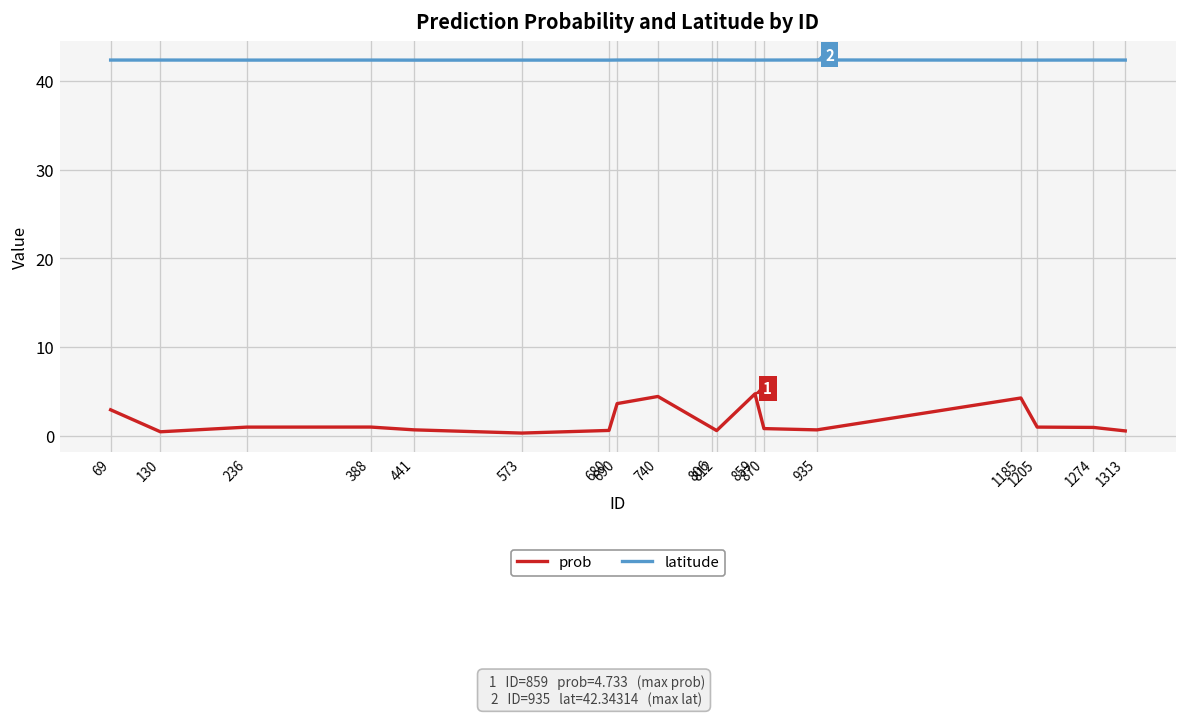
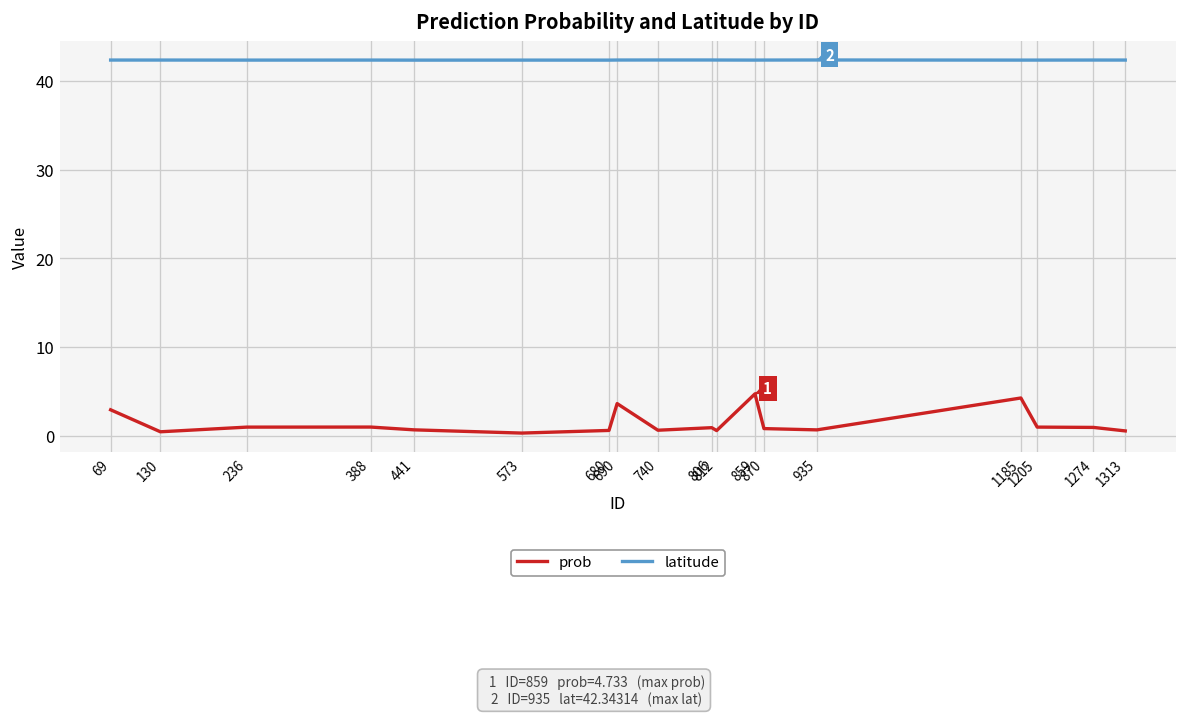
  {
    "prob": {
      "69": 3,
      "130": 0,
      "236": 1,
      "388": 1,
      "441": 1,
      "573": 0,
      "680": 1,
      "690": 4,
-     "740": 4,
+     "740": 1,
      "806": 1,
      "812": 1,
      "935": 1,
      "1185": 4,
      "1205": 1,
      "1274": 1,
      "1313": 1
    },
    "latitude": {
      "69": 42,
      "130": 42,
      "236": 42,
      "388": 42,
      "441": 42,
      "573": 42,
      "680": 42,
      "690": 42,
      "740": 42,
      "806": 42,
      "812": 42,
      "859": 42,
      "870": 42,
      "1185": 42,
      "1205": 42,
      "1274": 42,
      "1313": 42
    }
  }
